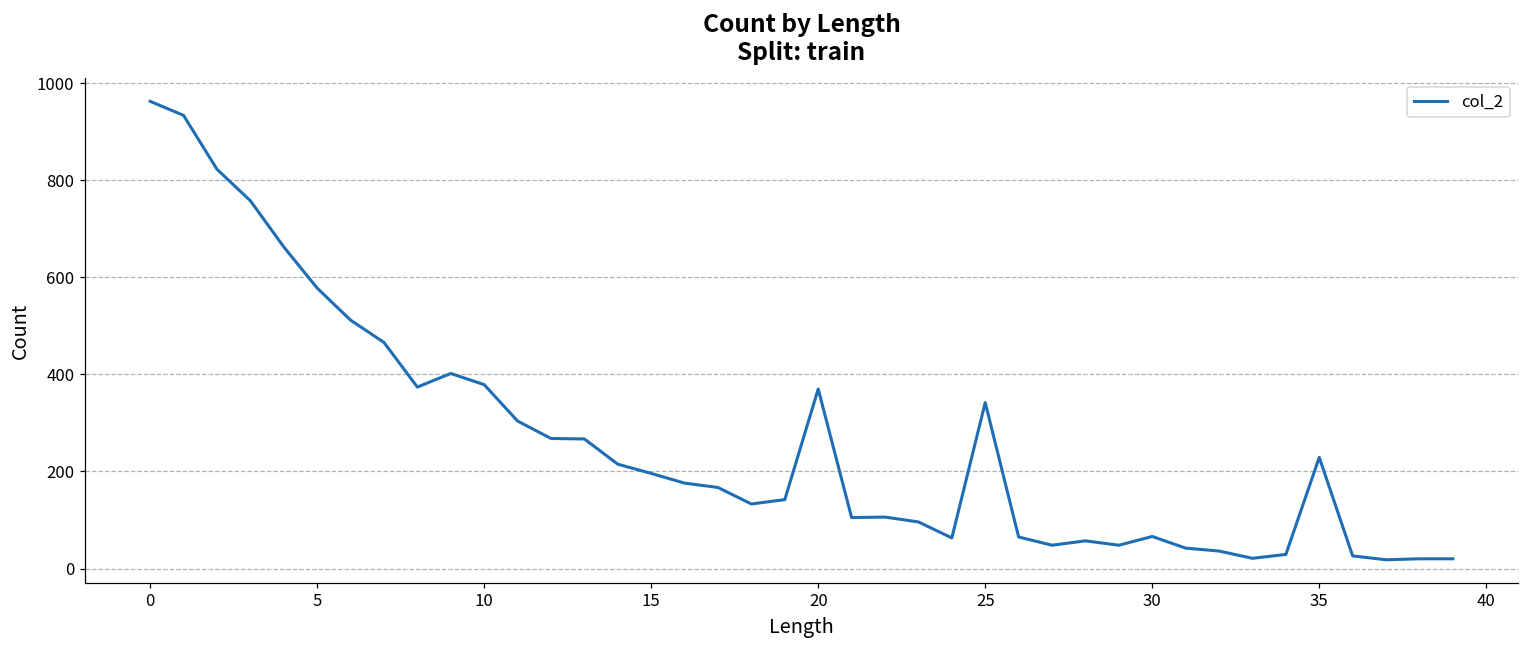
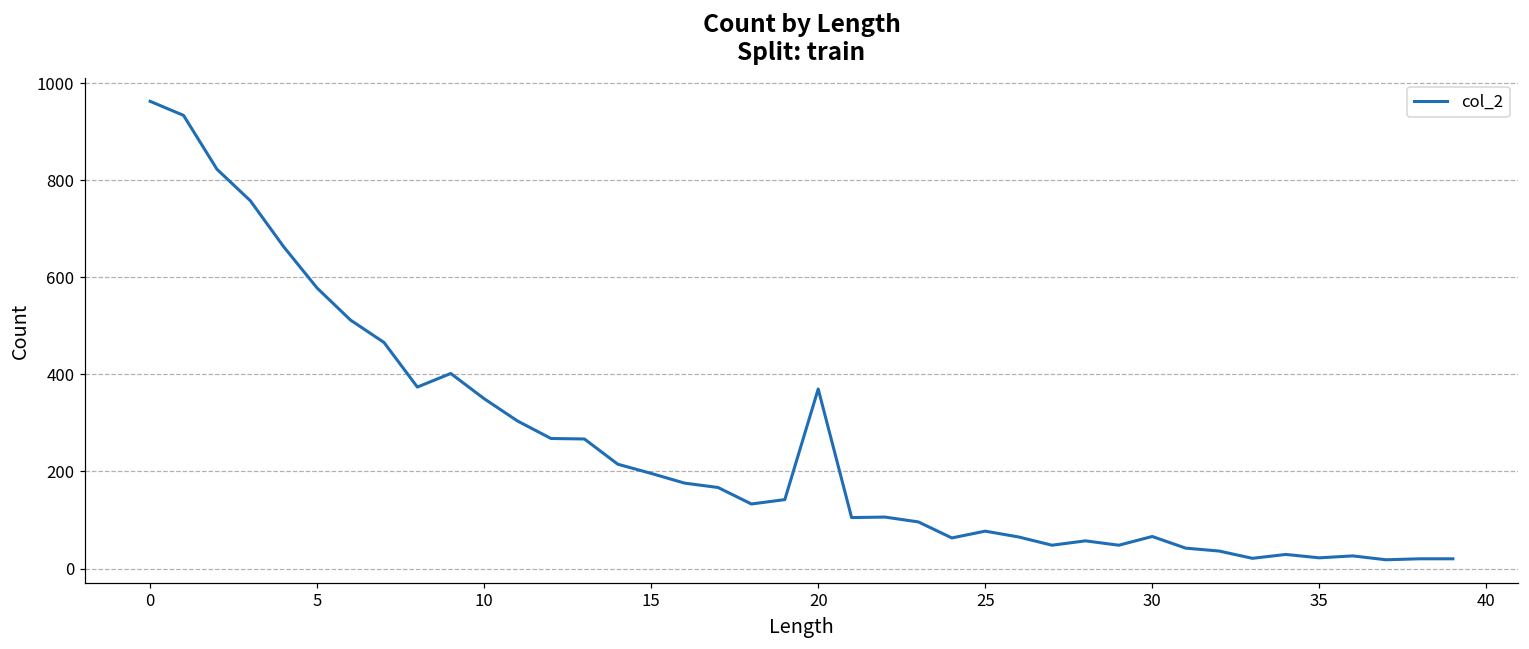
  {
    "0": 960,
    "5": 580,
-   "10": 380,
+   "10": 350,
    "15": 200,
    "20": 370,
-   "25": 340,
+   "25": 80,
    "30": 70,
-   "35": 230
+   "35": 20
  }
